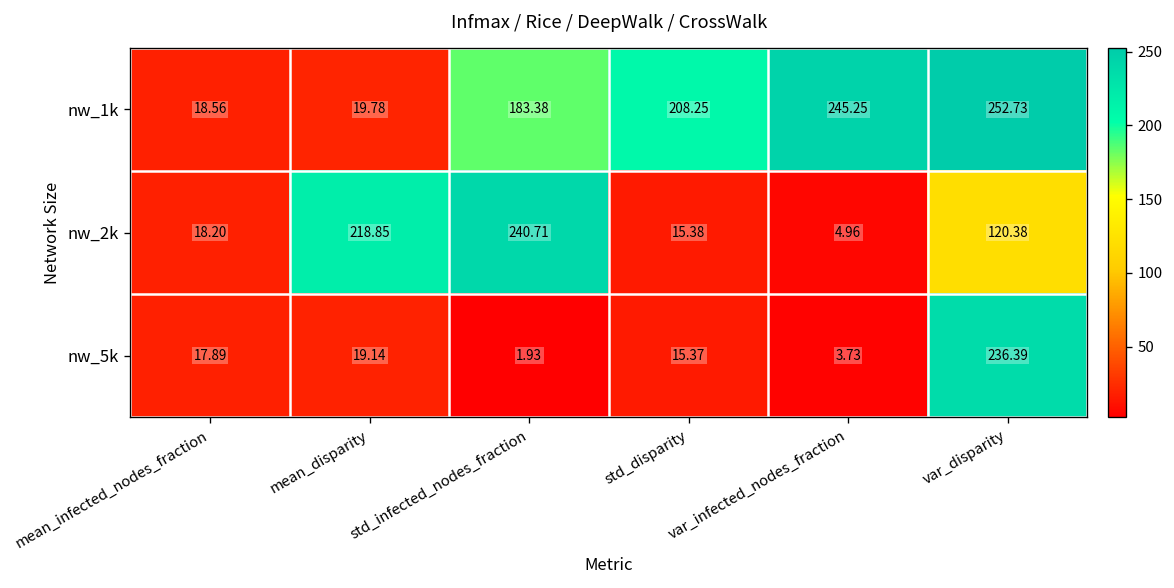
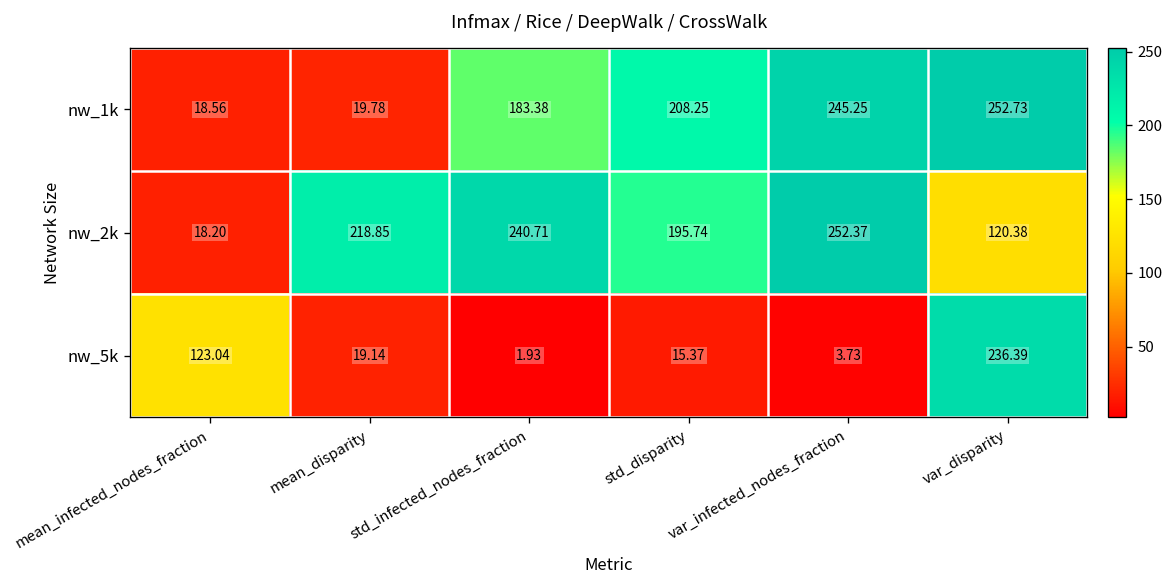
  {
    "nw_2k": {
-     "std_disparity": 15.38,
-     "var_infected_nodes_fraction": 4.96
+     "std_disparity": 195.74,
+     "var_infected_nodes_fraction": 252.37
    },
    "nw_5k": {
-     "mean_infected_nodes_fraction": 17.89
+     "mean_infected_nodes_fraction": 123.04
    }
  }
